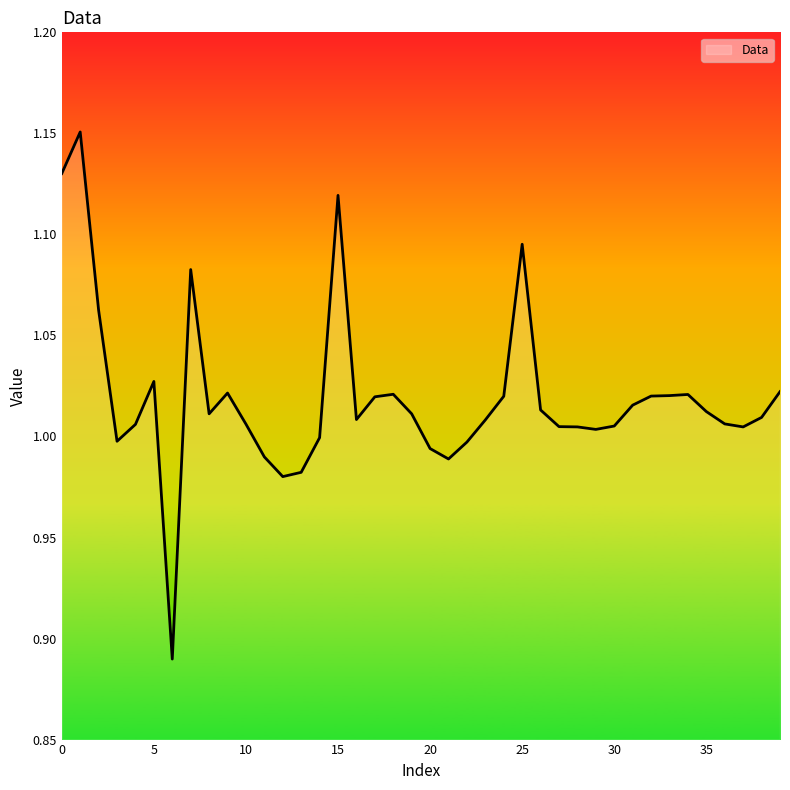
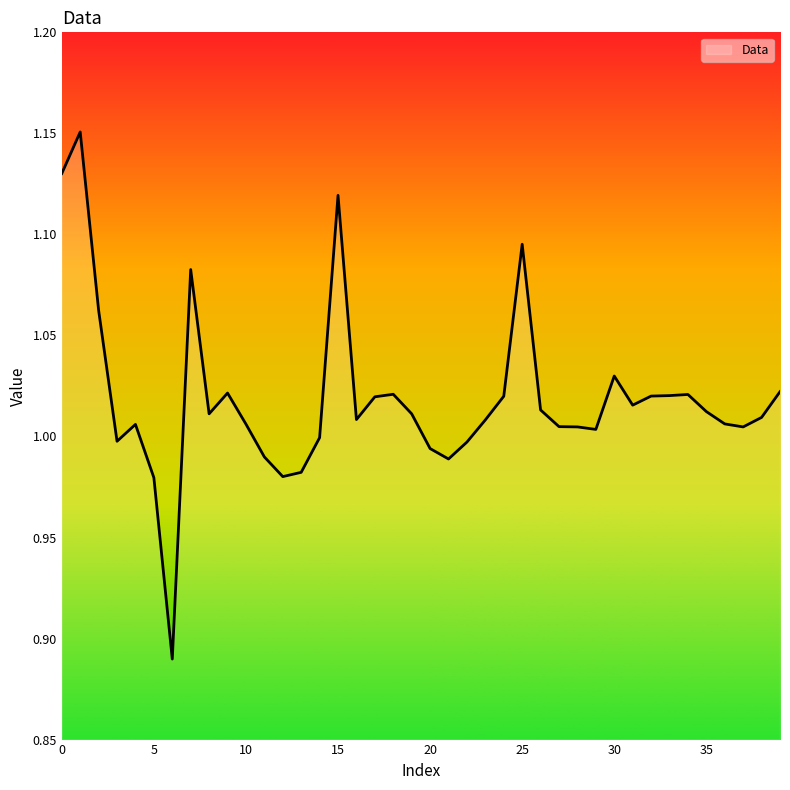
  {
    "0": 1.130,
-   "5": 1.027,
+   "5": 0.980,
    "10": 1.006,
    "15": 1.119,
    "20": 0.994,
    "25": 1.095,
-   "30": 1.005,
+   "30": 1.030,
    "35": 1.012
  }
